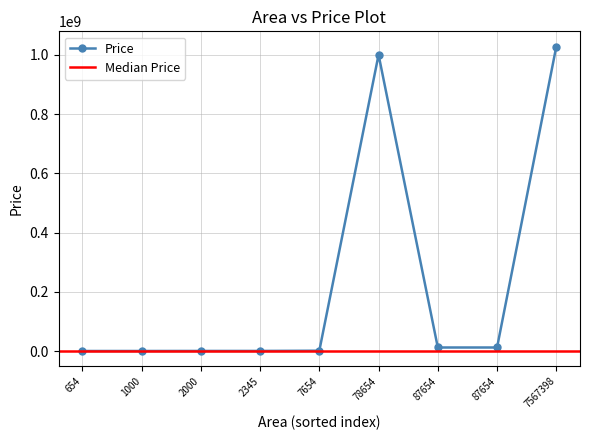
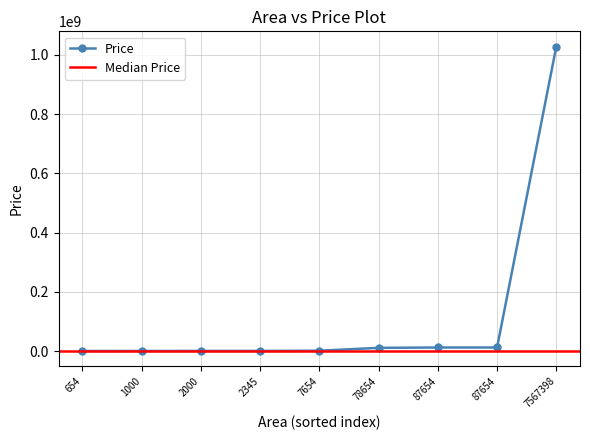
  {
    "654": 0,
    "1000": 0,
    "2000": 0,
    "2345": 0,
    "7654": 0,
-   "78654": 1000000000,
+   "78654": 10000000,
    "7567398": 1030000000
  }
